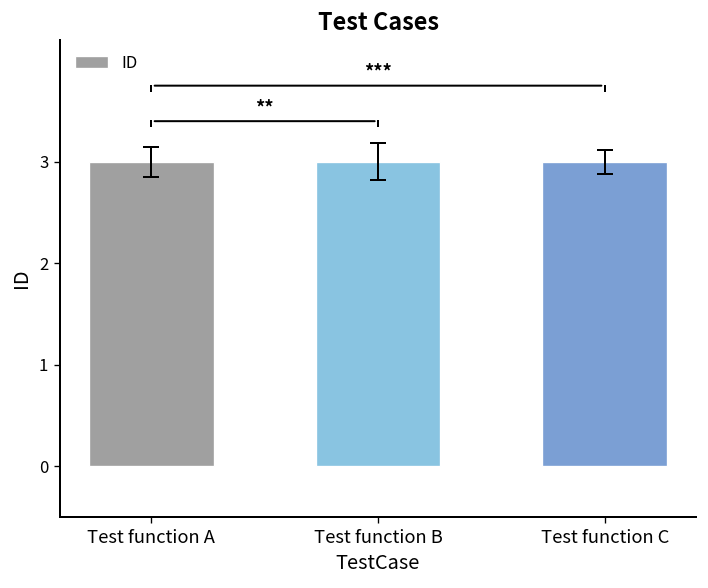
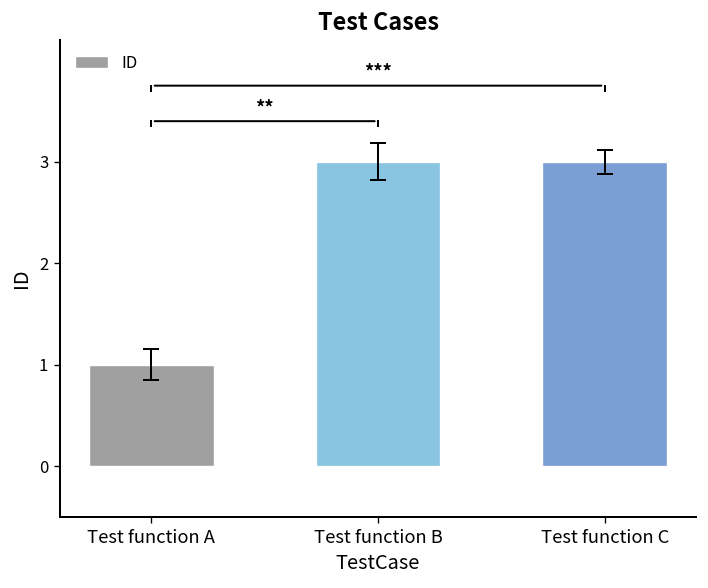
  {
    "ID": {
-     "Test function A": 3,
+     "Test function A": 1,
      "Test function B": 3,
      "Test function C": 3
    }
  }
